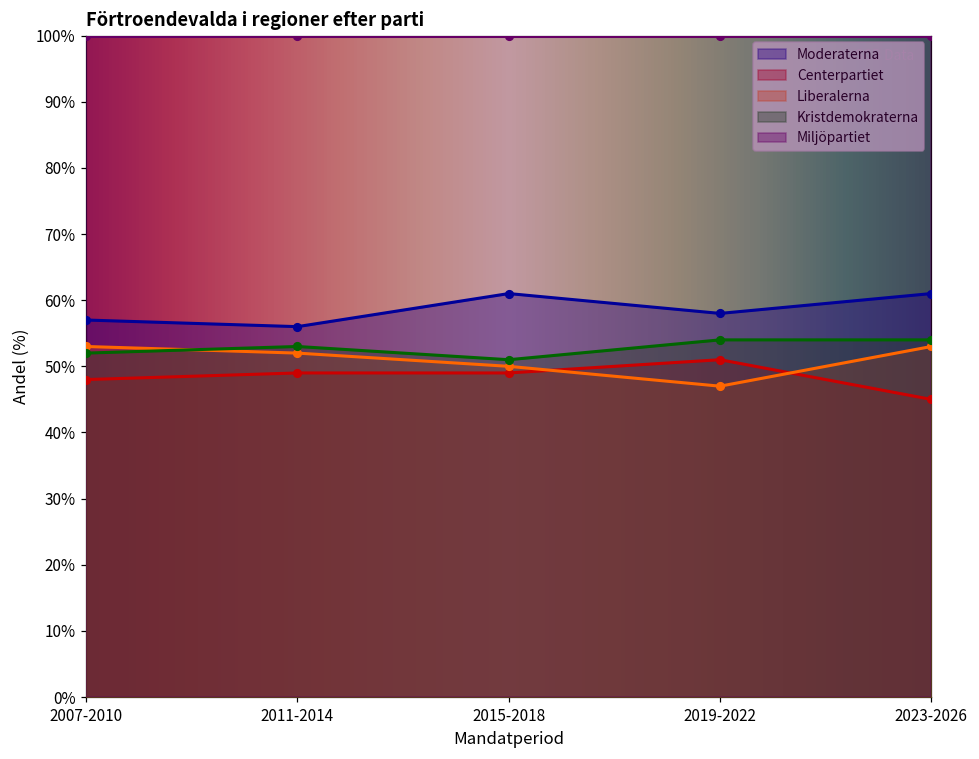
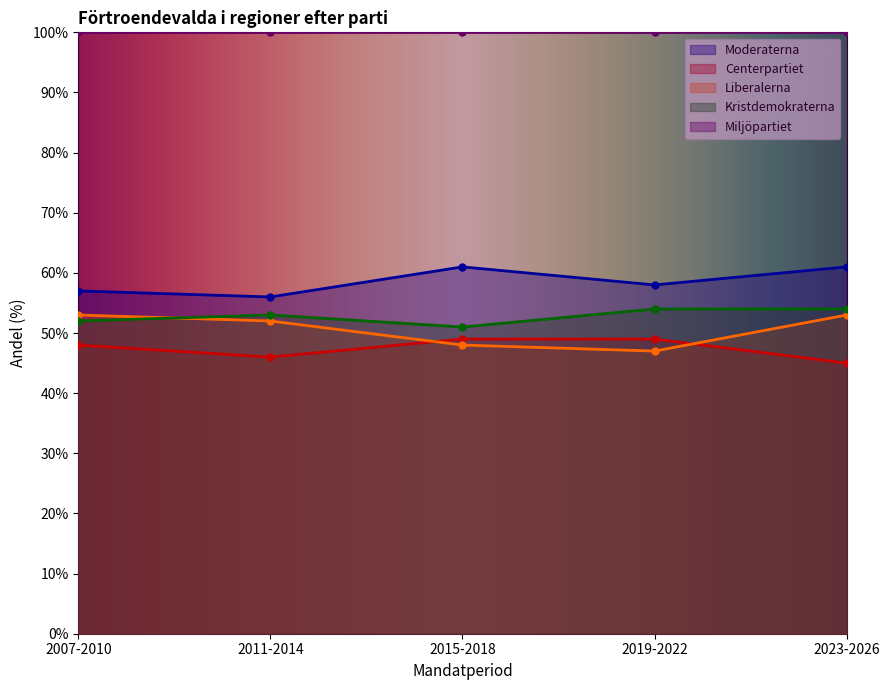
  {
    "Moderaterna": {
      "2007-2010": "57%",
      "2011-2014": "56%",
      "2015-2018": "61%",
      "2019-2022": "58%",
      "2023-2026": "61%"
    },
    "Centerpartiet": {
      "2007-2010": "48%",
-     "2011-2014": "49%",
+     "2011-2014": "46%",
      "2015-2018": "49%",
-     "2019-2022": "51%",
+     "2019-2022": "49%",
      "2023-2026": "45%"
    },
    "Liberalerna": {
      "2007-2010": "53%",
      "2011-2014": "52%",
-     "2015-2018": "50%",
+     "2015-2018": "48%",
      "2019-2022": "47%",
      "2023-2026": "53%"
    },
    "Kristdemokraterna": {
      "2007-2010": "52%",
      "2011-2014": "53%",
      "2015-2018": "51%",
      "2019-2022": "54%",
      "2023-2026": "54%"
    },
    "Miljöpartiet": {
      "2007-2010": "100%",
      "2011-2014": "100%",
      "2015-2018": "100%",
      "2019-2022": "100%",
      "2023-2026": "100%"
    }
  }
